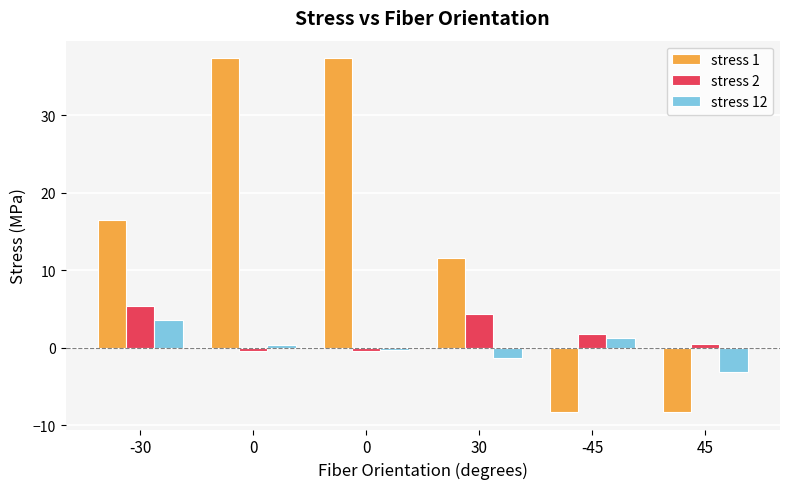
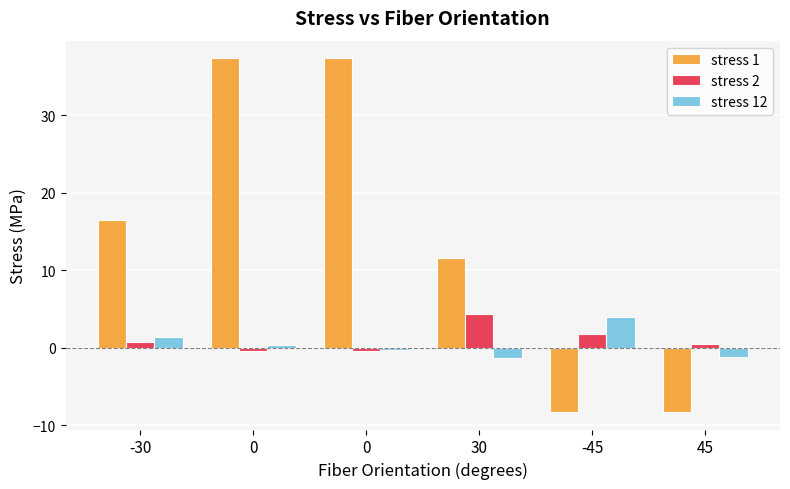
  {
    "stress 1": {
      "-30": 16,
      "30": 12,
      "-45": -8,
      "45": -8
    },
    "stress 2": {
-     "-30": 5,
+     "-30": 1,
      "30": 4,
      "-45": 2,
      "45": 1
    },
    "stress 12": {
-     "-30": 4,
+     "-30": 1,
      "30": -1,
-     "-45": 1,
-     "45": -3
+     "-45": 4,
+     "45": -1
    }
  }
